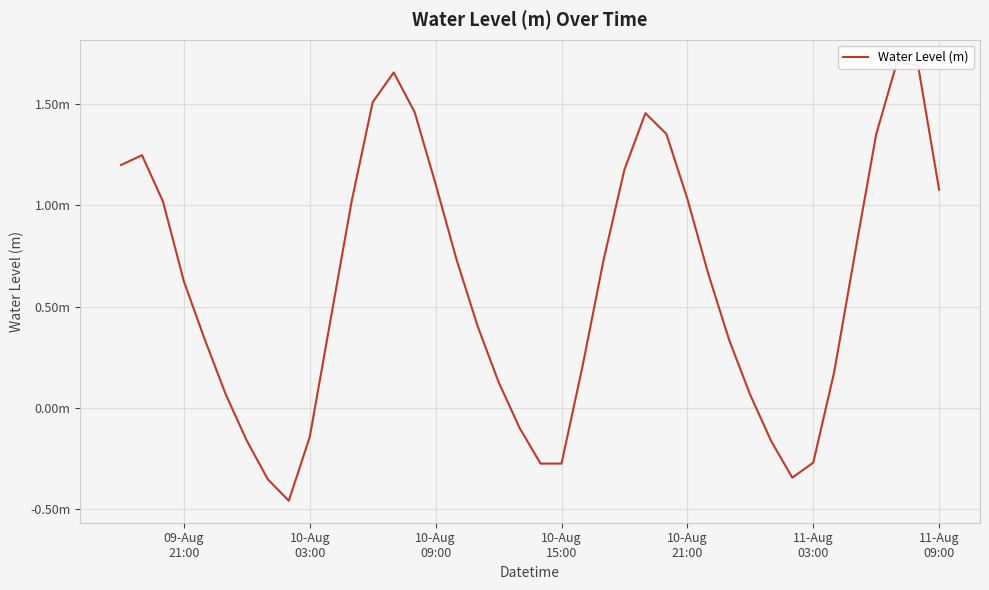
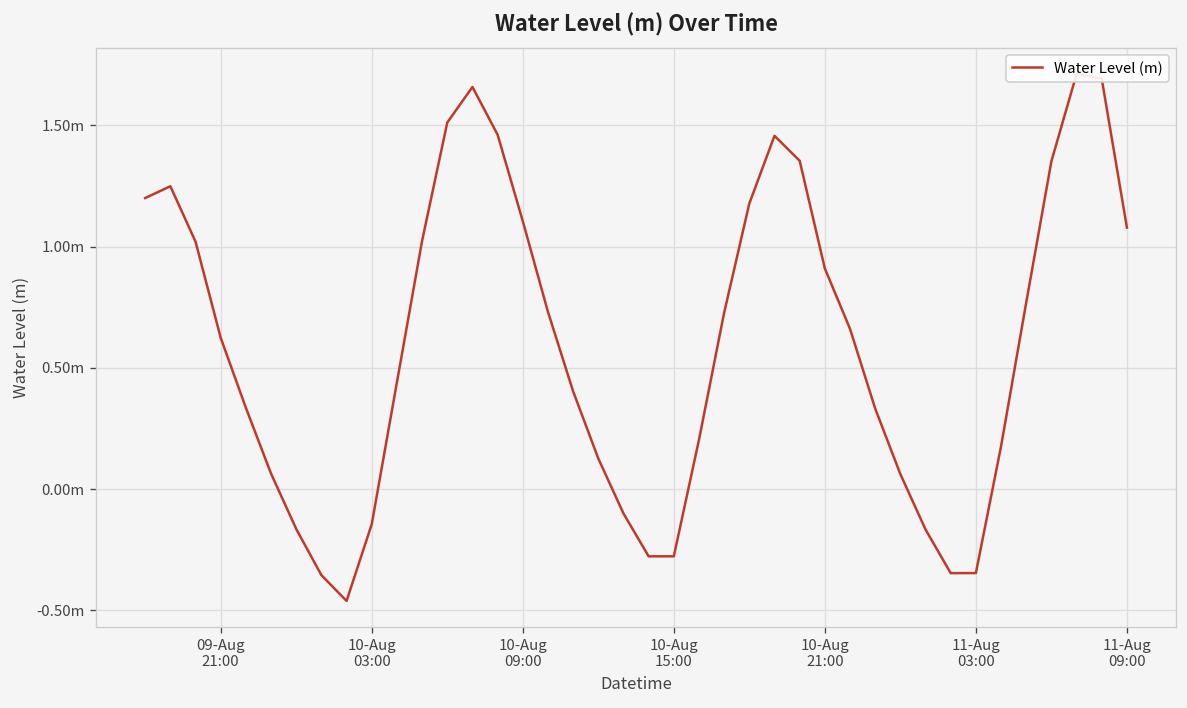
  {
    "09-Aug 21:00": "0.62m",
    "10-Aug 03:00": "-0.14m",
    "10-Aug 09:00": "1.10m",
    "10-Aug 15:00": "-0.28m",
-   "10-Aug 21:00": "1.03m",
-   "11-Aug 03:00": "-0.27m",
+   "10-Aug 21:00": "0.91m",
+   "11-Aug 03:00": "-0.35m",
    "11-Aug 09:00": "1.08m"
  }
